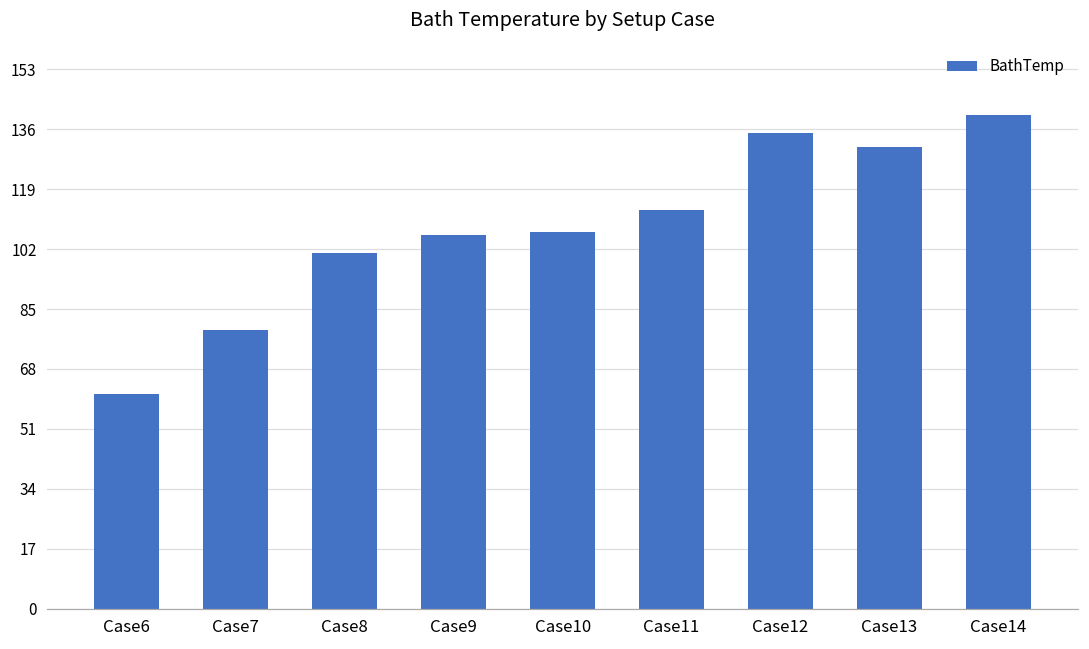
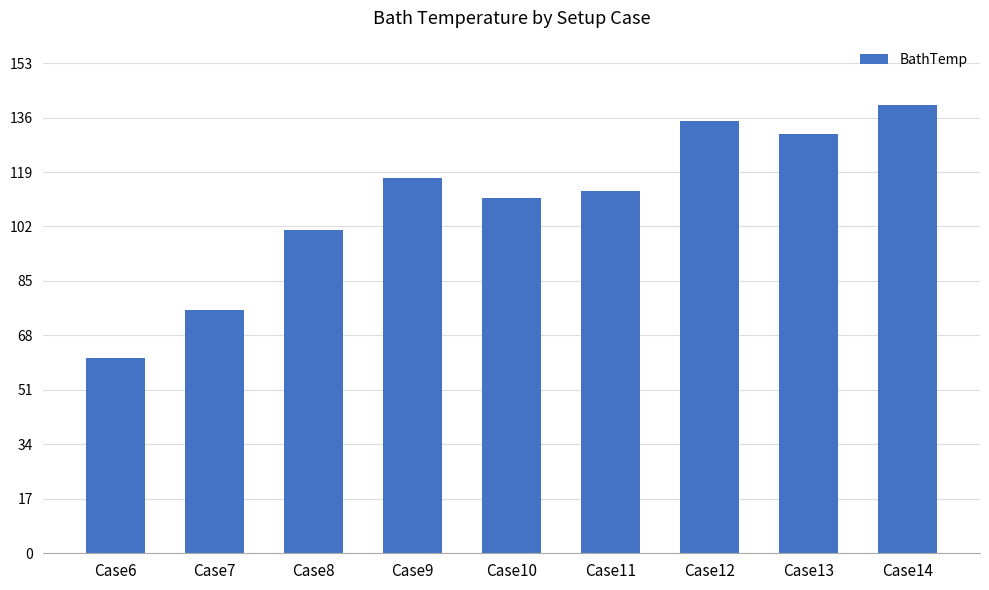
  {
    "Case6": 61,
-   "Case7": 79,
+   "Case7": 76,
    "Case8": 101,
-   "Case9": 106,
-   "Case10": 107,
+   "Case9": 117,
+   "Case10": 111,
    "Case11": 113,
    "Case12": 135,
    "Case13": 131,
    "Case14": 140
  }
